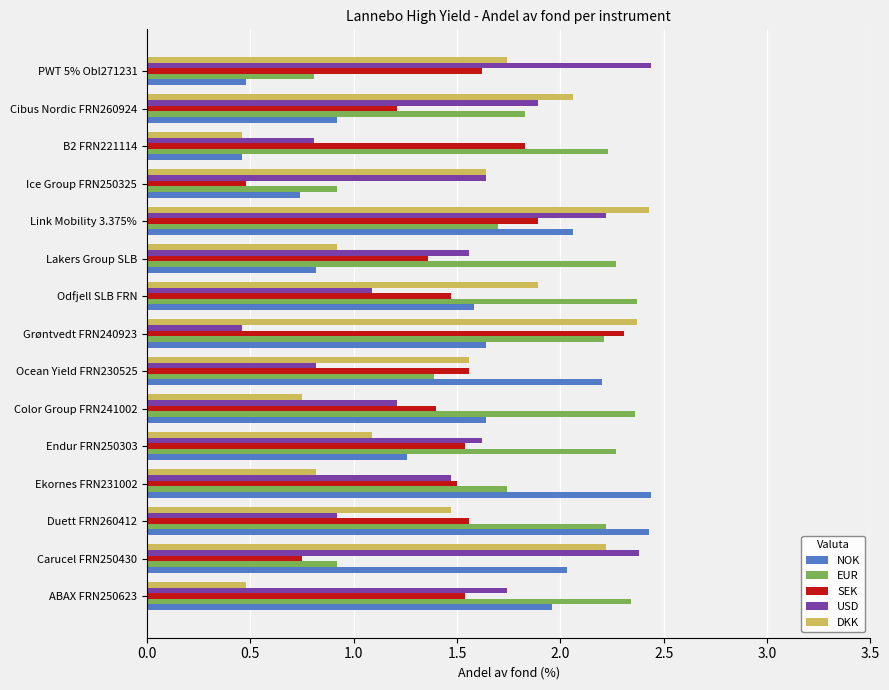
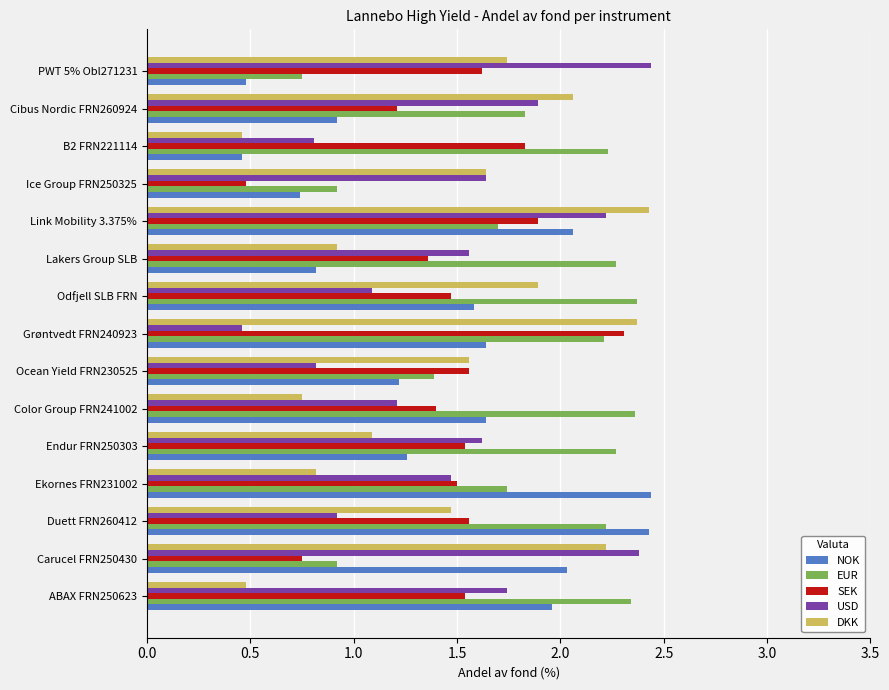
  {
    "NOK": {
      "PWT 5% Obl271231": 0.48,
      "Cibus Nordic FRN260924": 0.92,
      "B2 FRN221114": 0.46,
      "Ice Group FRN250325": 0.74,
      "Link Mobility 3.375%": 2.06,
      "Lakers Group SLB": 0.82,
      "Odfjell SLB FRN": 1.58,
      "Grøntvedt FRN240923": 1.64,
-     "Ocean Yield FRN230525": 2.20,
+     "Ocean Yield FRN230525": 1.22,
      "Color Group FRN241002": 1.64,
      "Endur FRN250303": 1.26,
      "Ekornes FRN231002": 2.44,
      "Duett FRN260412": 2.43,
      "Carucel FRN250430": 2.03,
      "ABAX FRN250623": 1.96
    },
    "EUR": {
-     "PWT 5% Obl271231": 0.81,
+     "PWT 5% Obl271231": 0.75,
      "Cibus Nordic FRN260924": 1.83,
      "B2 FRN221114": 2.23,
      "Ice Group FRN250325": 0.92,
      "Link Mobility 3.375%": 1.70,
      "Lakers Group SLB": 2.27,
      "Odfjell SLB FRN": 2.37,
      "Grøntvedt FRN240923": 2.21,
      "Ocean Yield FRN230525": 1.39,
      "Color Group FRN241002": 2.36,
      "Endur FRN250303": 2.27,
      "Ekornes FRN231002": 1.74,
      "Duett FRN260412": 2.22,
      "Carucel FRN250430": 0.92,
      "ABAX FRN250623": 2.34
    },
    "SEK": {
      "PWT 5% Obl271231": 1.62,
      "Cibus Nordic FRN260924": 1.21,
      "B2 FRN221114": 1.83,
      "Ice Group FRN250325": 0.48,
      "Link Mobility 3.375%": 1.89,
      "Lakers Group SLB": 1.36,
      "Odfjell SLB FRN": 1.47,
      "Grøntvedt FRN240923": 2.31,
      "Ocean Yield FRN230525": 1.56,
      "Color Group FRN241002": 1.40,
      "Endur FRN250303": 1.54,
      "Ekornes FRN231002": 1.50,
      "Duett FRN260412": 1.56,
      "Carucel FRN250430": 0.75,
      "ABAX FRN250623": 1.54
    },
    "USD": {
      "PWT 5% Obl271231": 2.44,
      "Cibus Nordic FRN260924": 1.89,
      "B2 FRN221114": 0.81,
      "Ice Group FRN250325": 1.64,
      "Link Mobility 3.375%": 2.22,
      "Lakers Group SLB": 1.56,
      "Odfjell SLB FRN": 1.09,
      "Grøntvedt FRN240923": 0.46,
      "Ocean Yield FRN230525": 0.82,
      "Color Group FRN241002": 1.21,
      "Endur FRN250303": 1.62,
      "Ekornes FRN231002": 1.47,
      "Duett FRN260412": 0.92,
      "Carucel FRN250430": 2.38,
      "ABAX FRN250623": 1.74
    },
    "DKK": {
      "PWT 5% Obl271231": 1.74,
      "Cibus Nordic FRN260924": 2.06,
      "B2 FRN221114": 0.46,
      "Ice Group FRN250325": 1.64,
      "Link Mobility 3.375%": 2.43,
      "Lakers Group SLB": 0.92,
      "Odfjell SLB FRN": 1.89,
      "Grøntvedt FRN240923": 2.37,
      "Ocean Yield FRN230525": 1.56,
      "Color Group FRN241002": 0.75,
      "Endur FRN250303": 1.09,
      "Ekornes FRN231002": 0.82,
      "Duett FRN260412": 1.47,
      "Carucel FRN250430": 2.22,
      "ABAX FRN250623": 0.48
    }
  }
